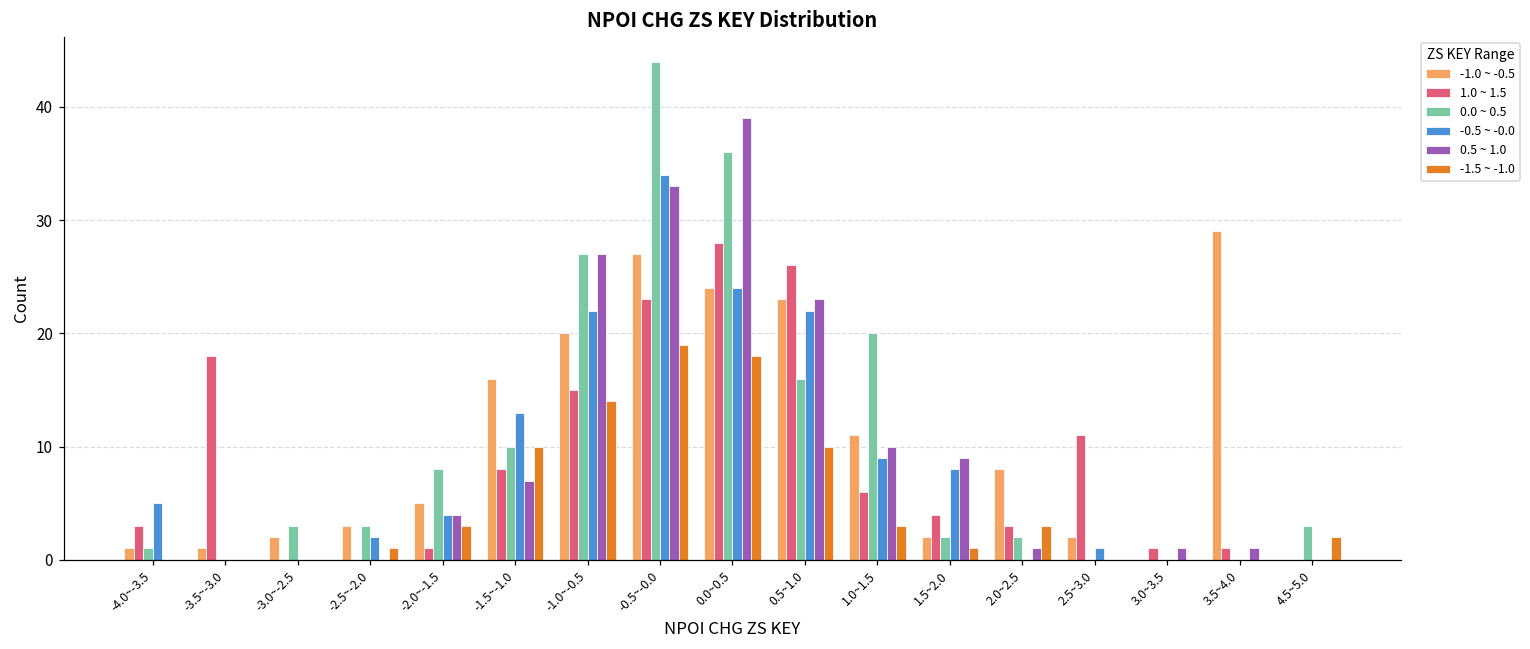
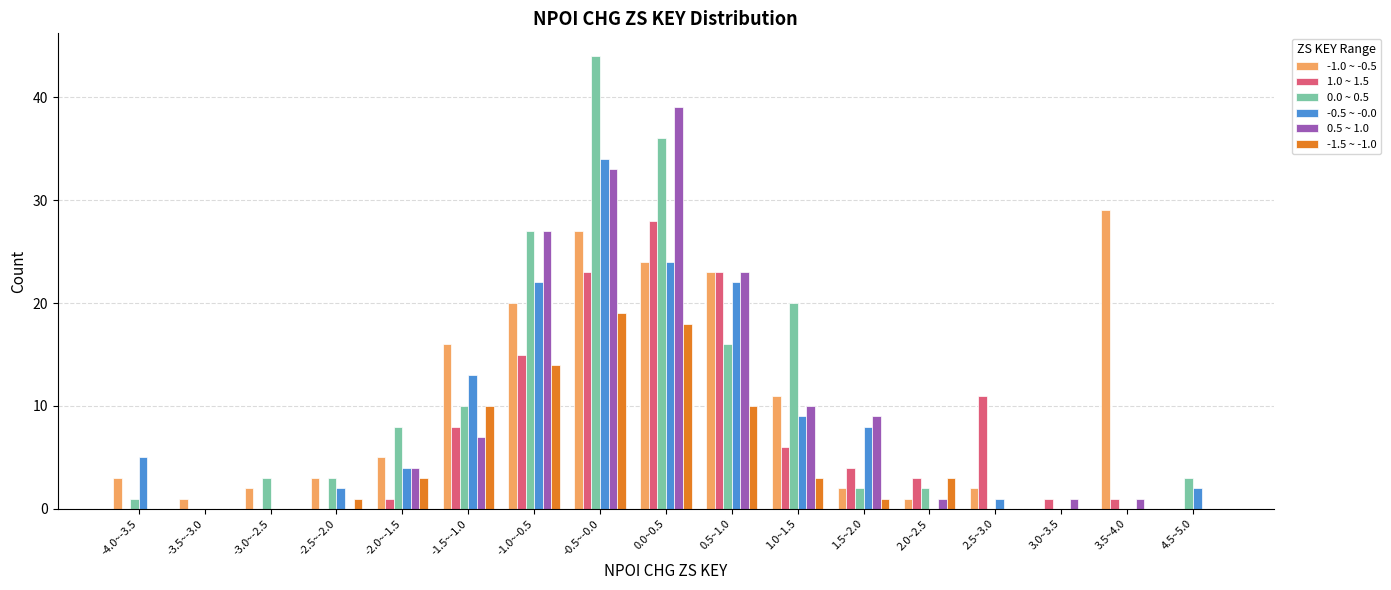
  {
    "-1.0 ~ -0.5": {
-     "-4.0~-3.5": 1,
+     "-4.0~-3.5": 3,
      "-3.5~-3.0": 1,
      "-3.0~-2.5": 2,
      "-2.5~-2.0": 3,
      "-2.0~-1.5": 5,
      "-1.5~-1.0": 16,
      "-1.0~-0.5": 20,
      "-0.5~-0.0": 27,
      "0.0~0.5": 24,
      "0.5~1.0": 23,
      "1.0~1.5": 11,
      "1.5~2.0": 2,
-     "2.0~2.5": 8,
+     "2.0~2.5": 1,
      "2.5~3.0": 2,
      "3.0~3.5": 0,
      "3.5~4.0": 29,
      "4.5~5.0": 0
    },
    "1.0 ~ 1.5": {
-     "-4.0~-3.5": 3,
-     "-3.5~-3.0": 18,
+     "-4.0~-3.5": 0,
+     "-3.5~-3.0": 0,
      "-3.0~-2.5": 0,
      "-2.5~-2.0": 0,
      "-2.0~-1.5": 1,
      "-1.5~-1.0": 8,
      "-1.0~-0.5": 15,
      "-0.5~-0.0": 23,
      "0.0~0.5": 28,
-     "0.5~1.0": 26,
+     "0.5~1.0": 23,
      "1.0~1.5": 6,
      "1.5~2.0": 4,
      "2.0~2.5": 3,
      "2.5~3.0": 11,
      "3.0~3.5": 1,
      "3.5~4.0": 1,
      "4.5~5.0": 0
    },
    "0.0 ~ 0.5": {
      "-4.0~-3.5": 1,
      "-3.5~-3.0": 0,
      "-3.0~-2.5": 3,
      "-2.5~-2.0": 3,
      "-2.0~-1.5": 8,
      "-1.5~-1.0": 10,
      "-1.0~-0.5": 27,
      "-0.5~-0.0": 44,
      "0.0~0.5": 36,
      "0.5~1.0": 16,
      "1.0~1.5": 20,
      "1.5~2.0": 2,
      "2.0~2.5": 2,
      "2.5~3.0": 0,
      "3.0~3.5": 0,
      "3.5~4.0": 0,
      "4.5~5.0": 3
    },
    "-0.5 ~ -0.0": {
      "-4.0~-3.5": 5,
      "-3.5~-3.0": 0,
      "-3.0~-2.5": 0,
      "-2.5~-2.0": 2,
      "-2.0~-1.5": 4,
      "-1.5~-1.0": 13,
      "-1.0~-0.5": 22,
      "-0.5~-0.0": 34,
      "0.0~0.5": 24,
      "0.5~1.0": 22,
      "1.0~1.5": 9,
      "1.5~2.0": 8,
      "2.0~2.5": 0,
      "2.5~3.0": 1,
      "3.0~3.5": 0,
      "3.5~4.0": 0,
-     "4.5~5.0": 0
+     "4.5~5.0": 2
    },
    "0.5 ~ 1.0": {
      "-4.0~-3.5": 0,
      "-3.5~-3.0": 0,
      "-3.0~-2.5": 0,
      "-2.5~-2.0": 0,
      "-2.0~-1.5": 4,
      "-1.5~-1.0": 7,
      "-1.0~-0.5": 27,
      "-0.5~-0.0": 33,
      "0.0~0.5": 39,
      "0.5~1.0": 23,
      "1.0~1.5": 10,
      "1.5~2.0": 9,
      "2.0~2.5": 1,
      "2.5~3.0": 0,
      "3.0~3.5": 1,
      "3.5~4.0": 1,
      "4.5~5.0": 0
    },
    "-1.5 ~ -1.0": {
      "-4.0~-3.5": 0,
      "-3.5~-3.0": 0,
      "-3.0~-2.5": 0,
      "-2.5~-2.0": 1,
      "-2.0~-1.5": 3,
      "-1.5~-1.0": 10,
      "-1.0~-0.5": 14,
      "-0.5~-0.0": 19,
      "0.0~0.5": 18,
      "0.5~1.0": 10,
      "1.0~1.5": 3,
      "1.5~2.0": 1,
      "2.0~2.5": 3,
      "2.5~3.0": 0,
      "3.0~3.5": 0,
      "3.5~4.0": 0,
-     "4.5~5.0": 2
+     "4.5~5.0": 0
    }
  }
